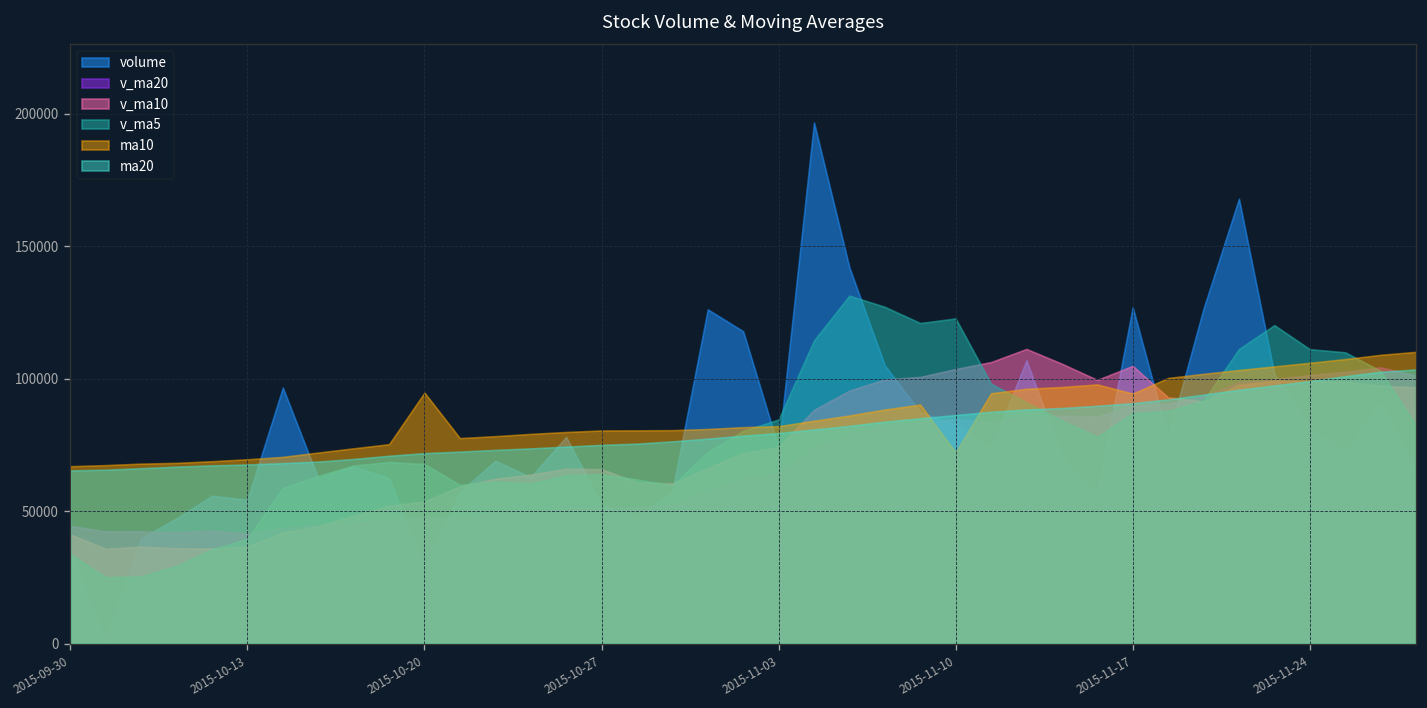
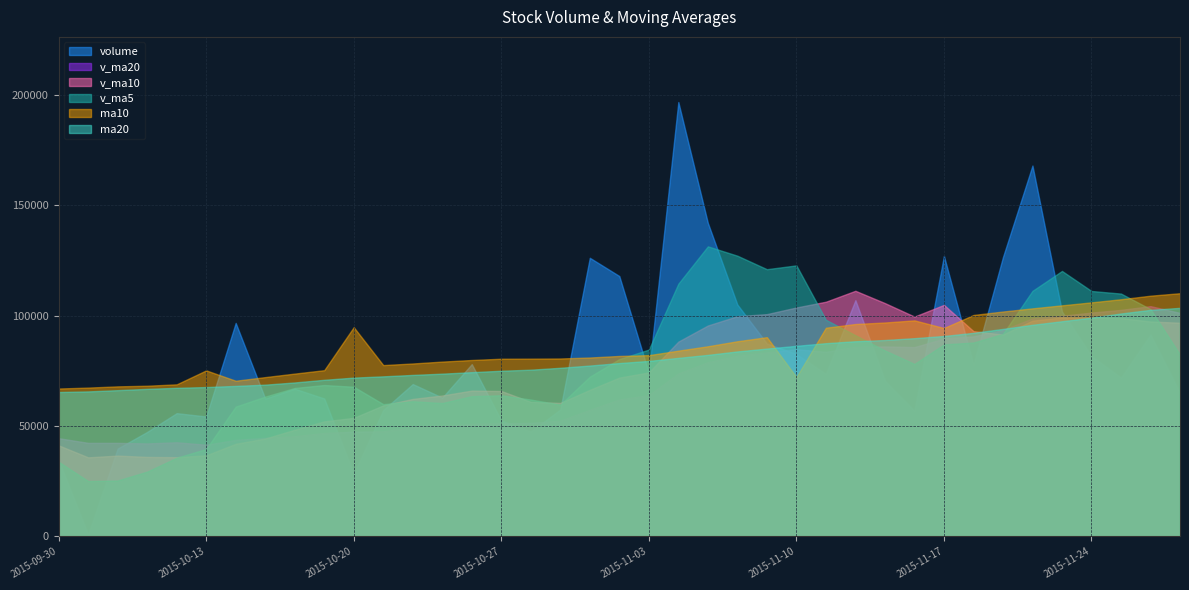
  {
    "volume": {
      "2015-10-13": 54000,
      "2015-10-20": 28000,
      "2015-10-27": 53000,
      "2015-11-10": 83000,
      "2015-11-17": 127000,
      "2015-11-24": 82000
    },
    "v_ma20": {
      "2015-09-30": 44000,
      "2015-10-13": 42000,
      "2015-10-20": 47000,
      "2015-10-27": 51000,
      "2015-11-03": 64000,
      "2015-11-10": 85000,
      "2015-11-17": 90000,
      "2015-11-24": 101000
    },
    "v_ma10": {
      "2015-09-30": 41000,
      "2015-10-13": 37000,
      "2015-10-20": 54000,
      "2015-10-27": 66000,
      "2015-11-10": 104000,
      "2015-11-17": 105000
    },
    "ma10": {
      "2015-09-30": 67000,
-     "2015-10-13": 70000,
+     "2015-10-13": 75000,
      "2015-10-20": 95000,
      "2015-10-27": 80000,
      "2015-11-03": 82000,
      "2015-11-10": 72000,
      "2015-11-17": 94000,
      "2015-11-24": 106000
    }
  }
